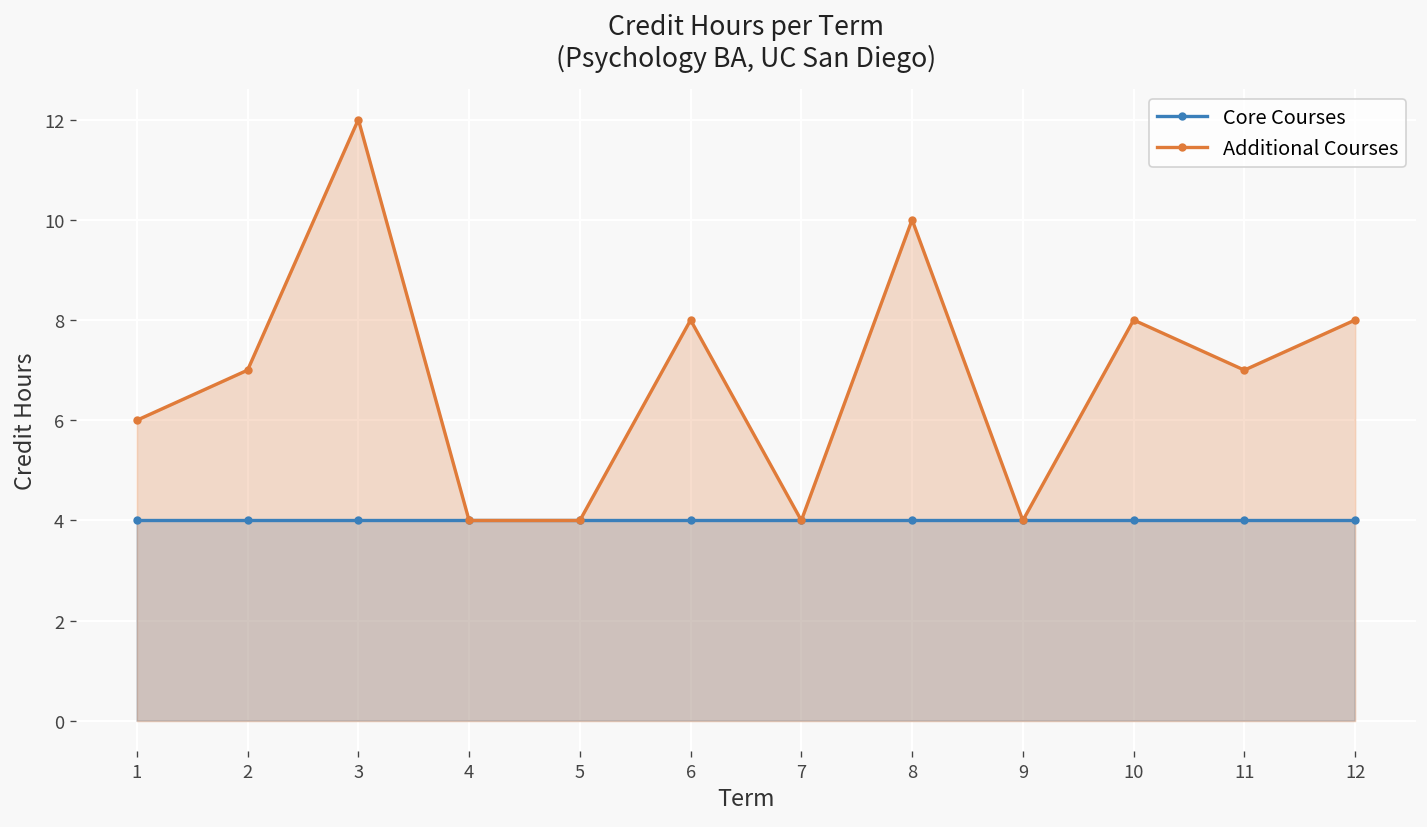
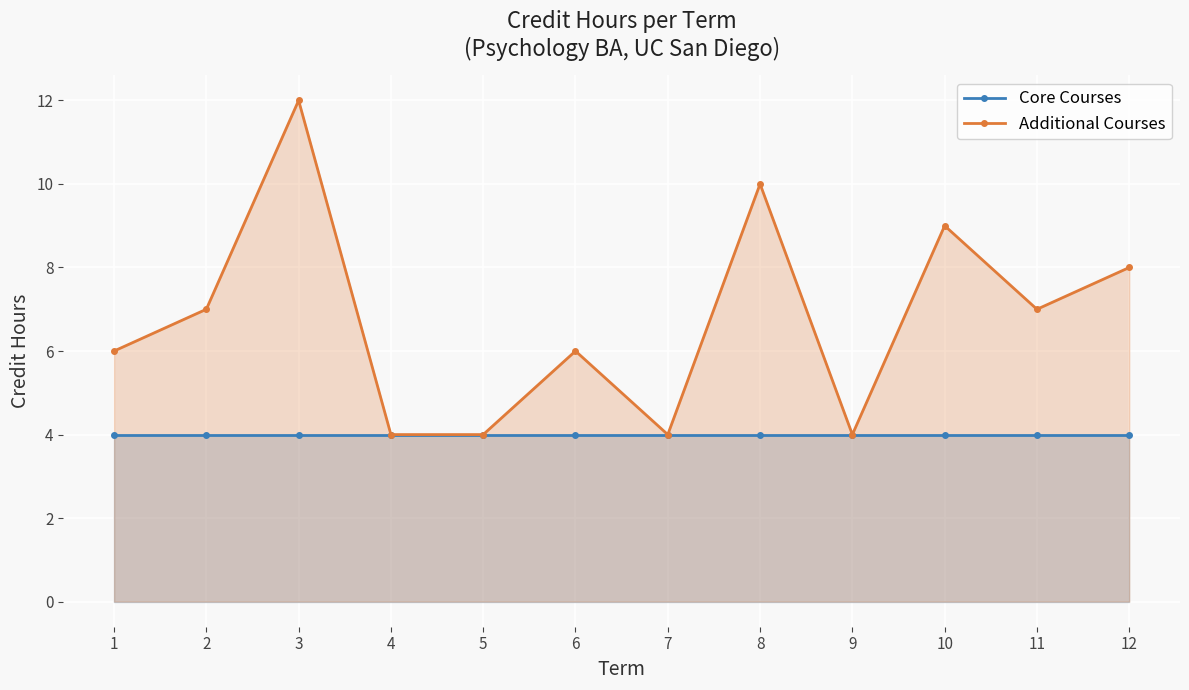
  {
    "Core Courses": {
      "1": 4,
      "2": 4,
      "3": 4,
      "6": 4,
      "8": 4,
      "10": 4,
      "11": 4,
      "12": 4
    },
    "Additional Courses": {
      "1": 6,
      "2": 7,
      "3": 12,
-     "6": 8,
+     "6": 6,
      "8": 10,
-     "10": 8,
+     "10": 9,
      "11": 7,
      "12": 8
    }
  }
